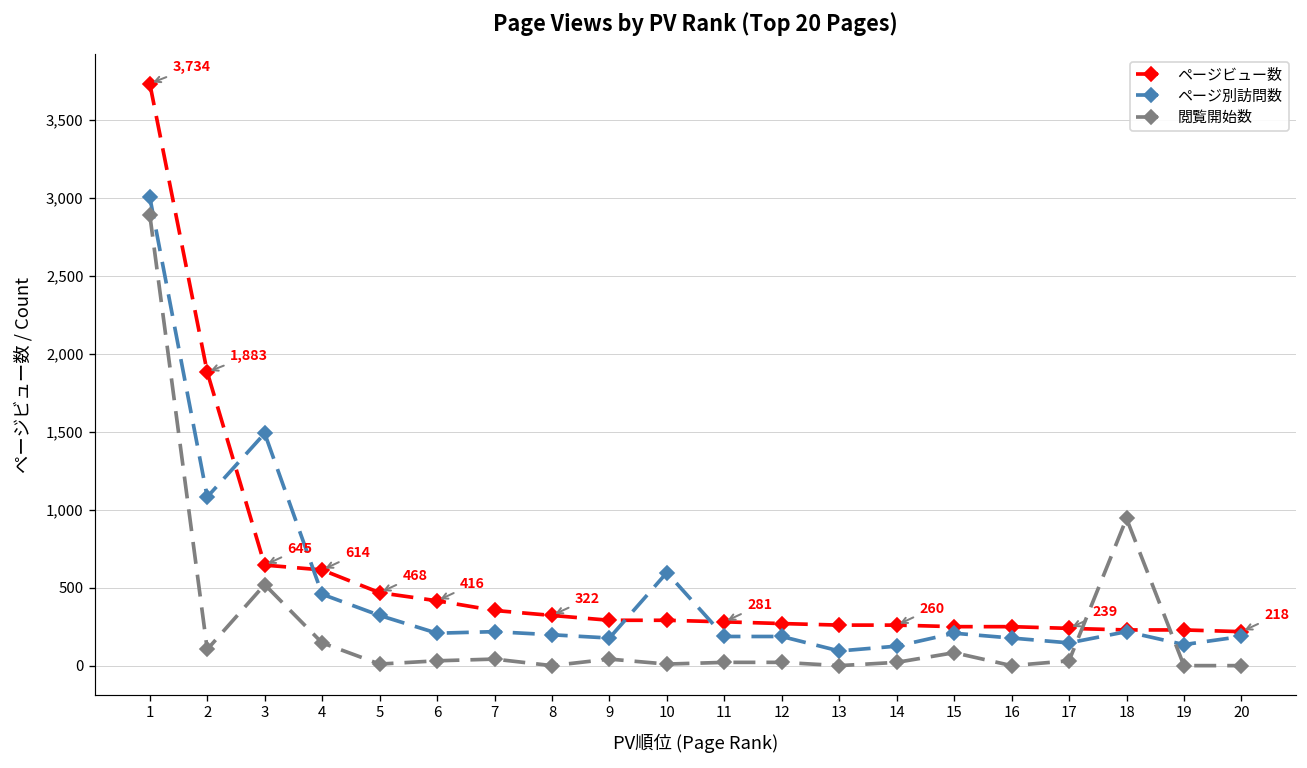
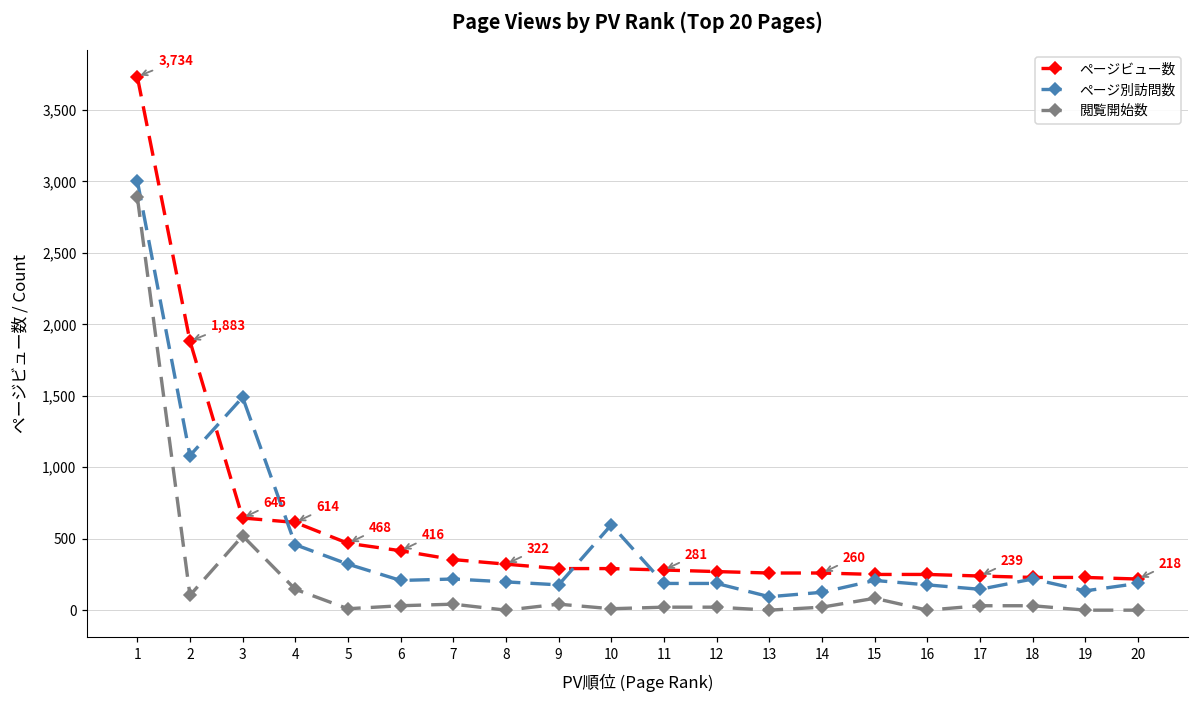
  {
    "ページビュー数": {
      "1": "3,734",
      "2": "1,883",
      "3": "645",
      "4": "614",
      "5": "468",
      "6": "416",
      "8": "322",
      "11": "281",
      "14": "260",
      "17": "239",
      "20": "218"
    },
    "ページ別訪問数": {
      "1": "3,010",
      "2": "1,080",
      "3": "1,490",
      "4": "460",
      "5": "320",
      "6": "210",
      "7": "220",
      "8": "200",
      "9": "180",
      "10": "600",
      "11": "190",
      "12": "190",
      "13": "90",
      "14": "130",
      "15": "210",
      "16": "180",
      "17": "150",
      "19": "140",
      "20": "190"
    },
    "閲覧開始数": {
      "1": "2,890",
      "2": "100",
      "3": "520",
      "4": "150",
      "5": "10",
      "6": "30",
      "7": "40",
      "8": "0",
      "9": "40",
      "10": "10",
      "11": "20",
      "12": "20",
      "13": "0",
      "14": "20",
      "15": "80",
      "16": "0",
      "17": "30",
-     "18": "940",
+     "18": "30",
      "19": "0",
      "20": "0"
    }
  }
